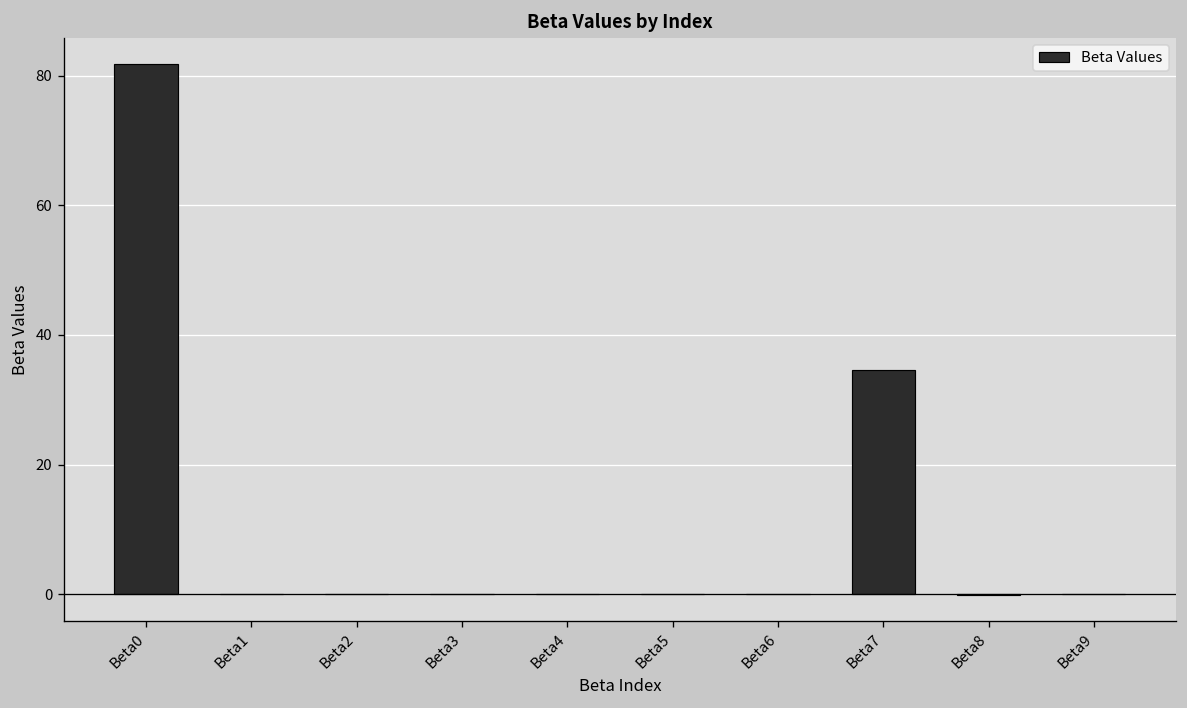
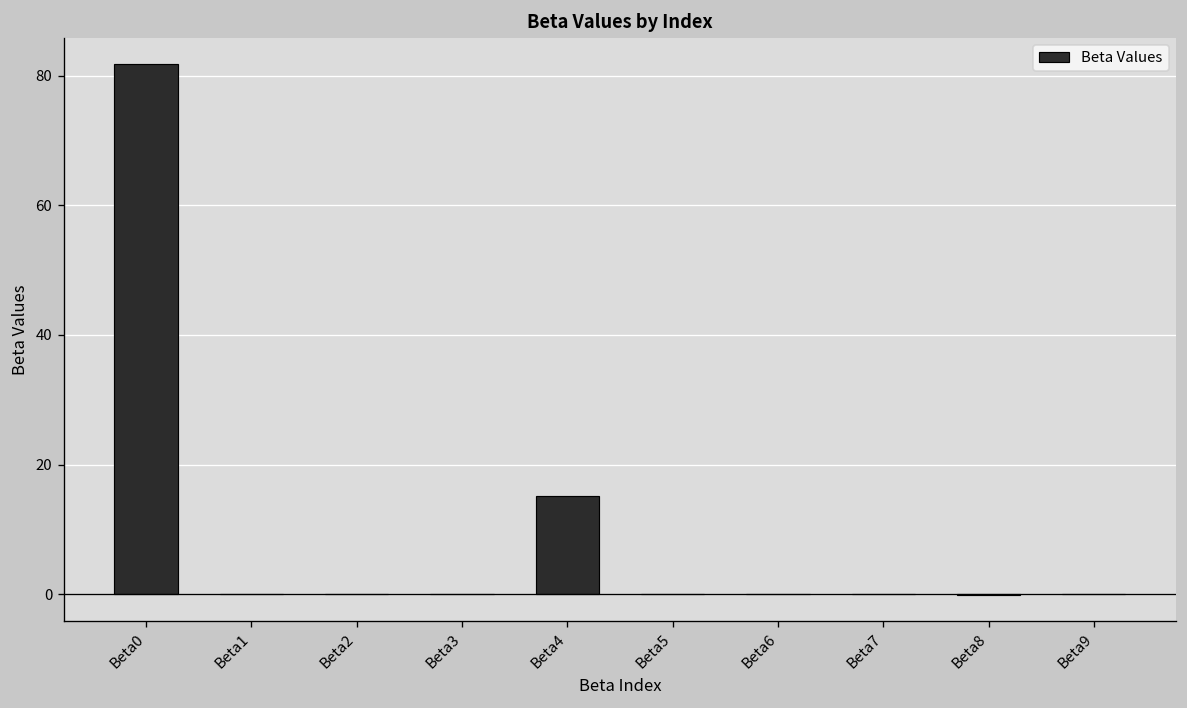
  {
    "Beta0": 82,
-   "Beta4": 0,
-   "Beta7": 35
+   "Beta4": 15,
+   "Beta7": 0
  }
